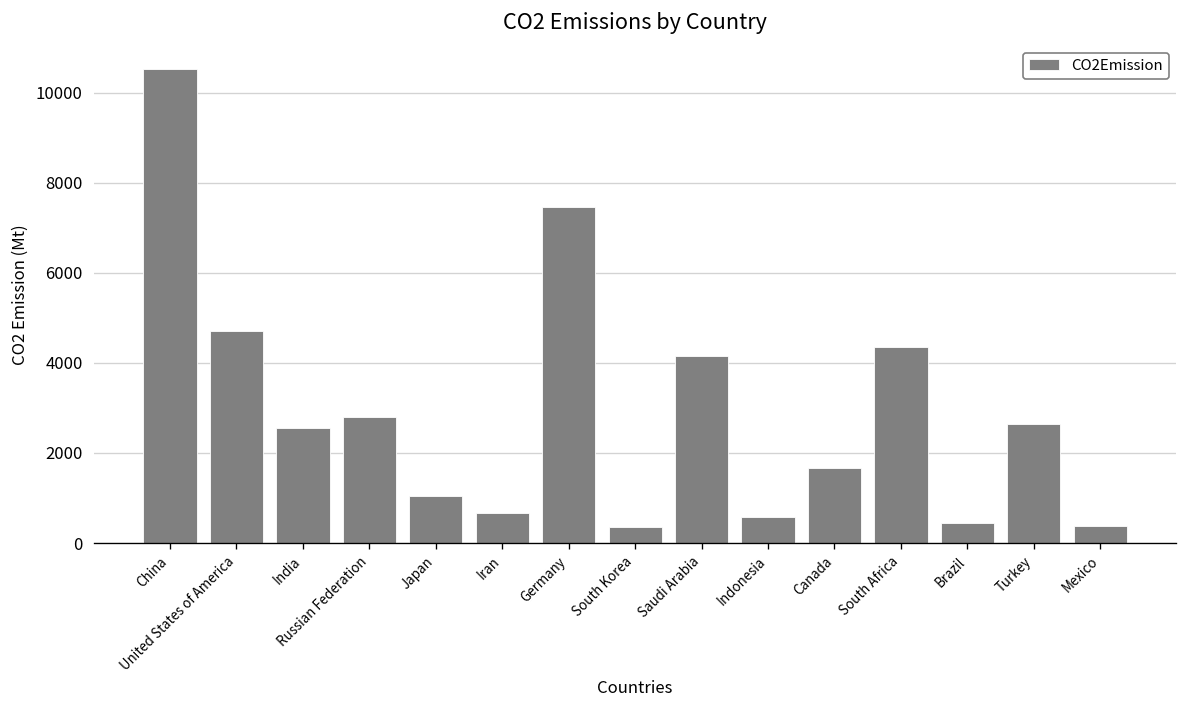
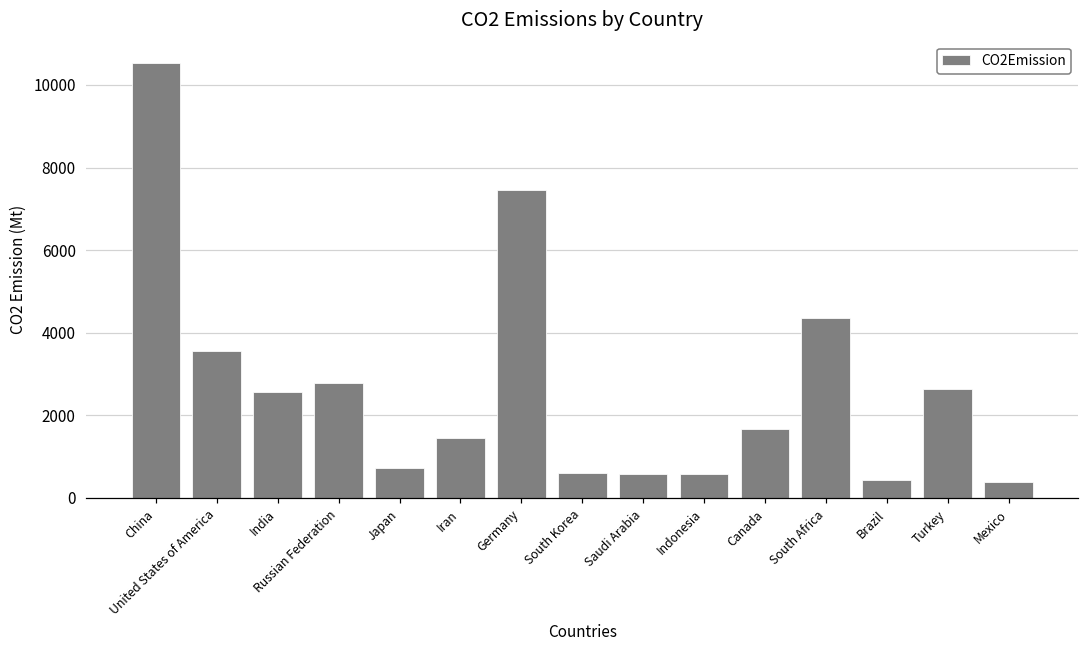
  {
    "China": 10500,
-   "United States of America": 4700,
+   "United States of America": 3600,
    "India": 2600,
    "Russian Federation": 2800,
-   "Japan": 1100,
-   "Iran": 700,
+   "Japan": 700,
+   "Iran": 1400,
    "Germany": 7500,
-   "South Korea": 400,
-   "Saudi Arabia": 4200,
+   "South Korea": 600,
+   "Saudi Arabia": 600,
    "Indonesia": 600,
    "Canada": 1700,
    "South Africa": 4400,
    "Brazil": 400,
    "Turkey": 2600,
    "Mexico": 400
  }
